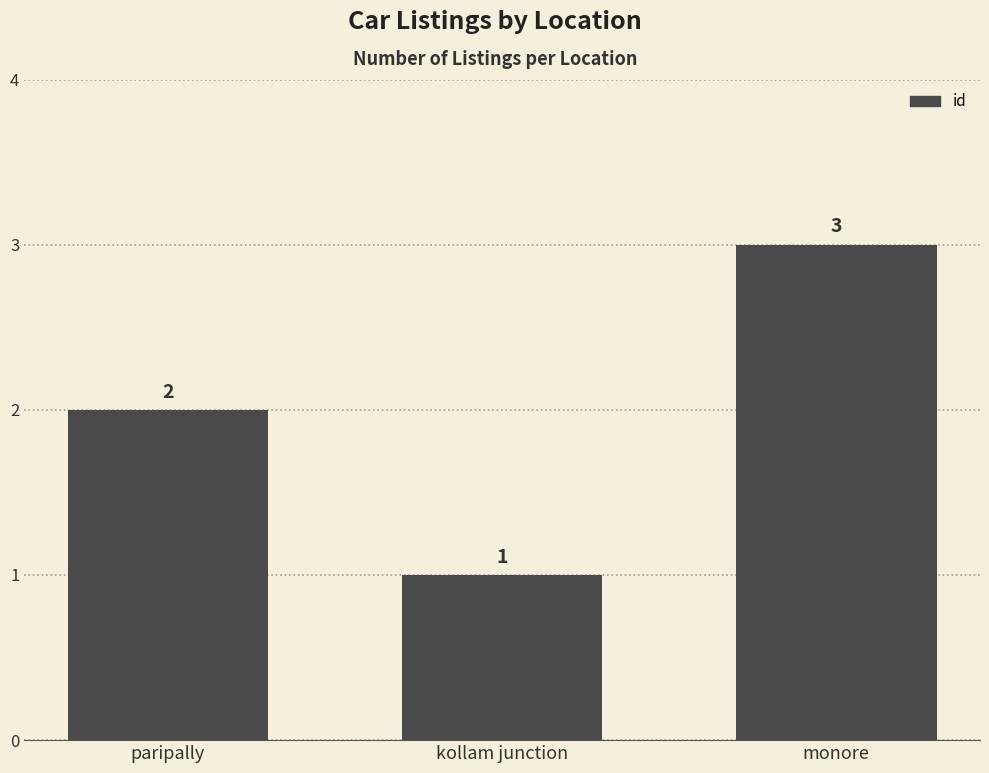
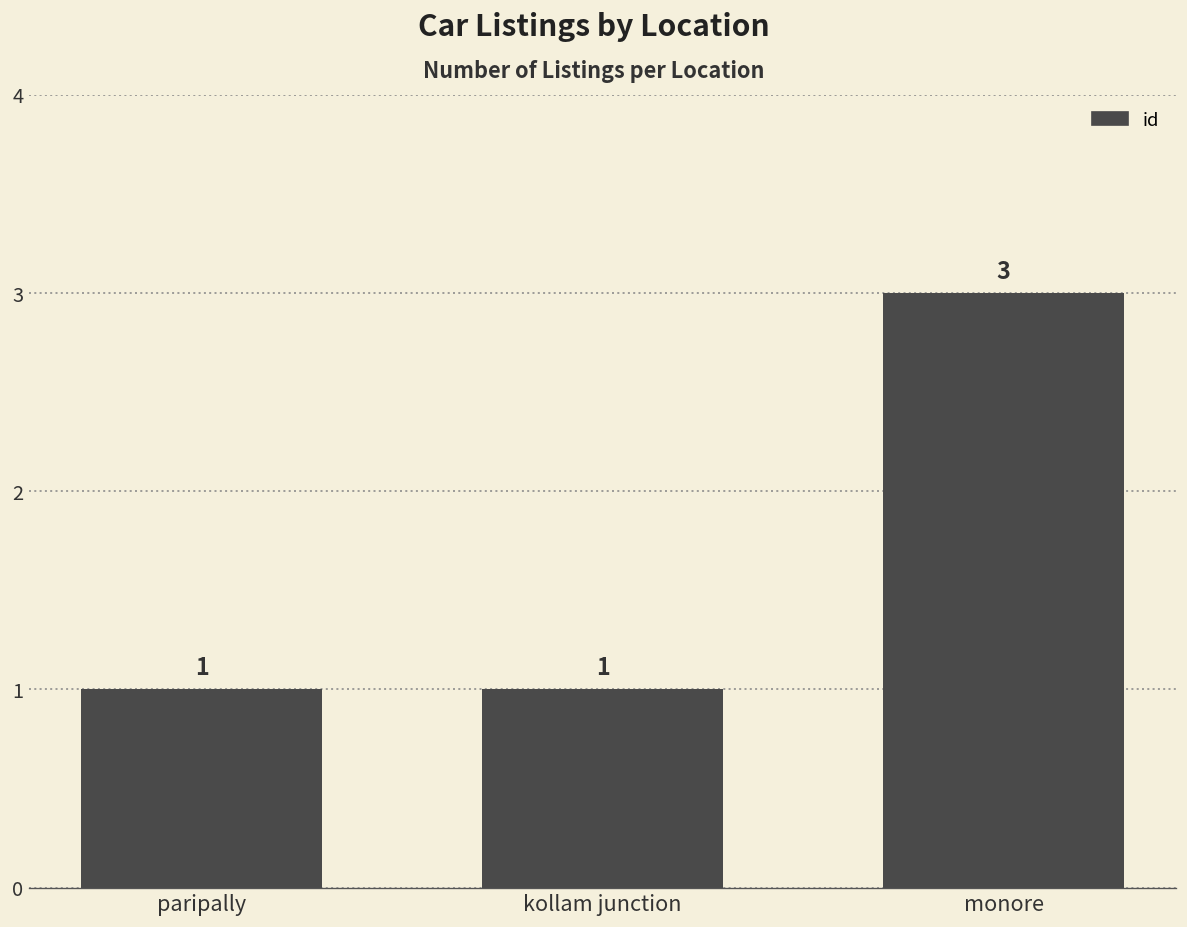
  {
-   "paripally": 2,
+   "paripally": 1,
    "kollam junction": 1,
    "monore": 3
  }
